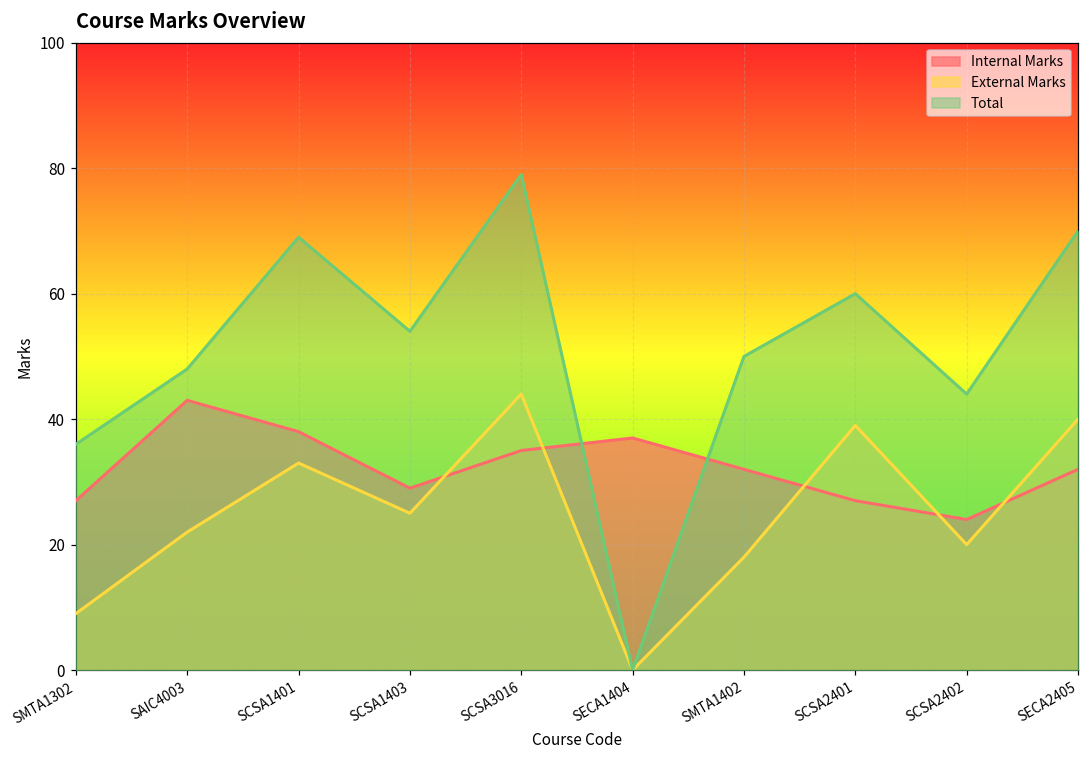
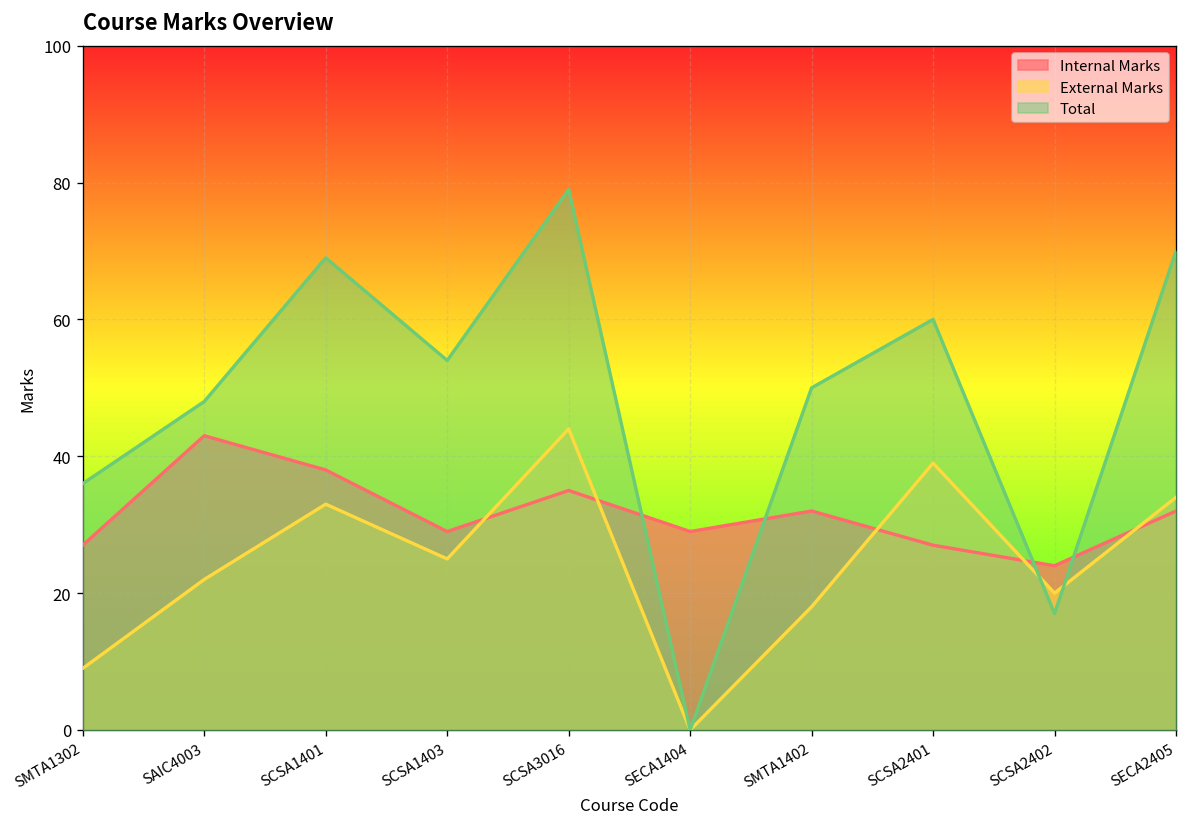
  {
    "Internal Marks": {
      "SMTA1302": 27,
      "SAIC4003": 43,
      "SCSA1401": 38,
      "SCSA1403": 29,
      "SCSA3016": 35,
-     "SECA1404": 37,
+     "SECA1404": 29,
      "SMTA1402": 32,
      "SCSA2401": 27,
      "SCSA2402": 24,
      "SECA2405": 32
    },
    "External Marks": {
      "SMTA1302": 9,
      "SAIC4003": 22,
      "SCSA1401": 33,
      "SCSA1403": 25,
      "SCSA3016": 44,
      "SMTA1402": 18,
      "SCSA2401": 39,
      "SCSA2402": 20,
-     "SECA2405": 40
+     "SECA2405": 34
    },
    "Total": {
      "SMTA1302": 36,
      "SAIC4003": 48,
      "SCSA1401": 69,
      "SCSA1403": 54,
      "SCSA3016": 79,
      "SMTA1402": 50,
      "SCSA2401": 60,
-     "SCSA2402": 44,
+     "SCSA2402": 17,
      "SECA2405": 70
    }
  }
